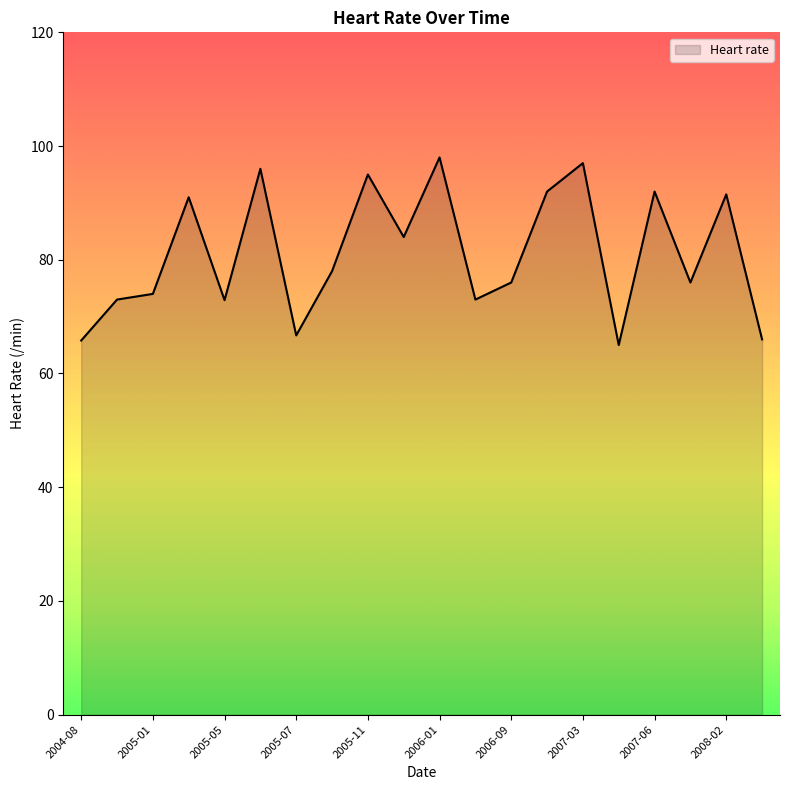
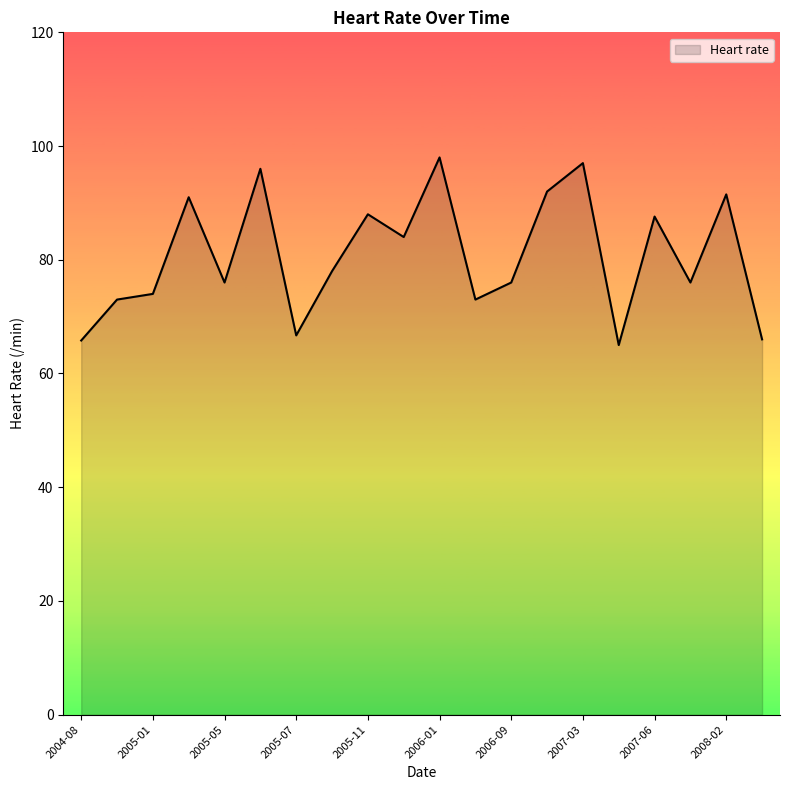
  {
    "2004-08": 66,
    "2005-01": 74,
-   "2005-05": 73,
+   "2005-05": 76,
    "2005-07": 67,
-   "2005-11": 95,
+   "2005-11": 88,
    "2006-01": 98,
    "2006-09": 76,
    "2007-03": 97,
-   "2007-06": 92,
+   "2007-06": 88,
    "2008-02": 92
  }
